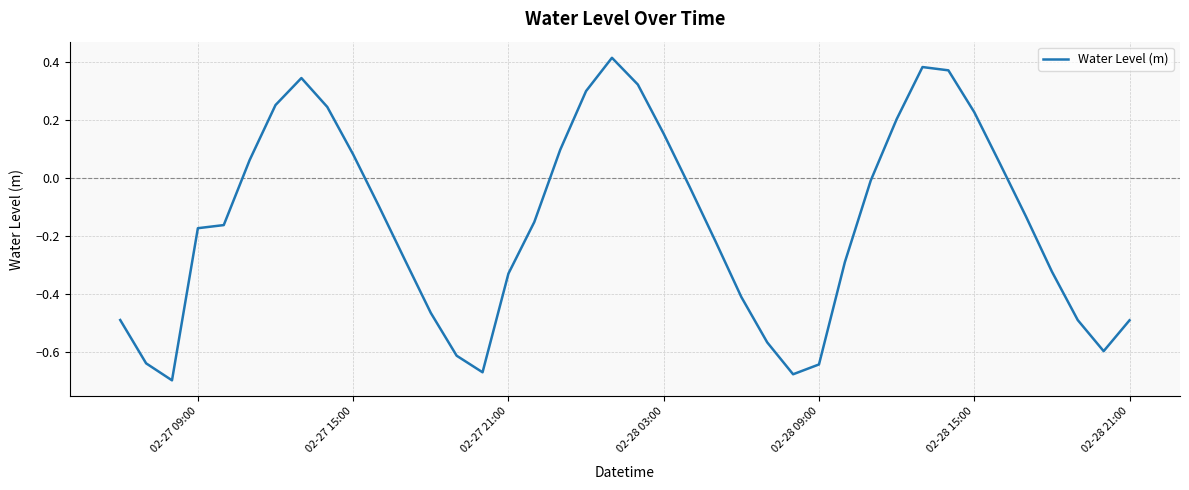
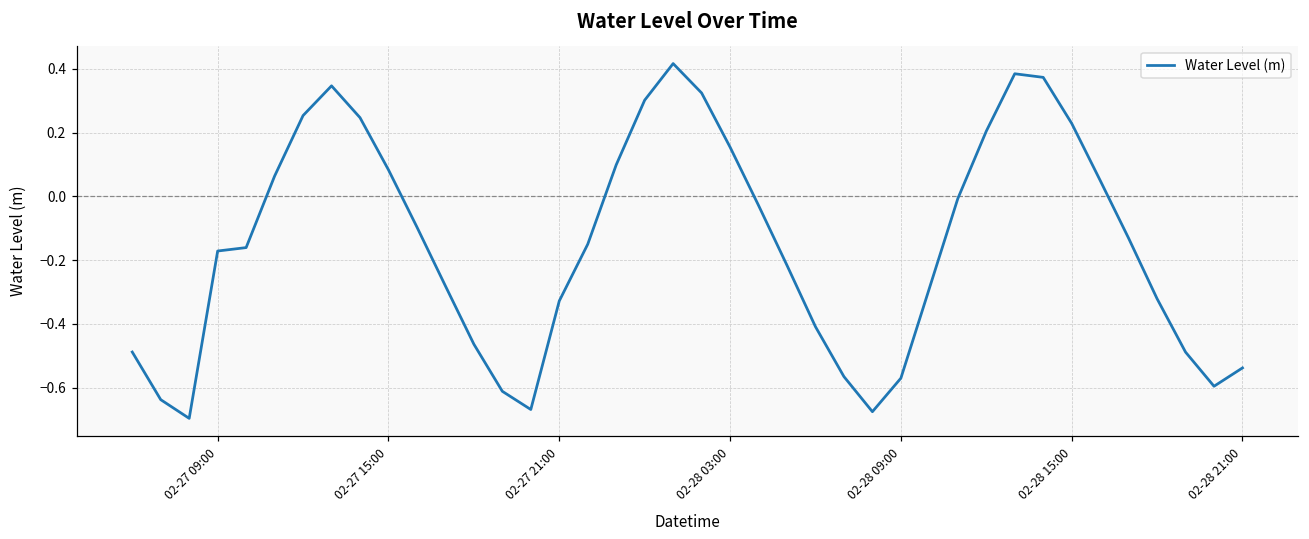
  {
    "02-27 09:00": -0.17,
    "02-27 15:00": 0.08,
    "02-27 21:00": -0.33,
    "02-28 03:00": 0.15,
-   "02-28 09:00": -0.64,
+   "02-28 09:00": -0.57,
    "02-28 15:00": 0.23,
-   "02-28 21:00": -0.49
+   "02-28 21:00": -0.54
  }
